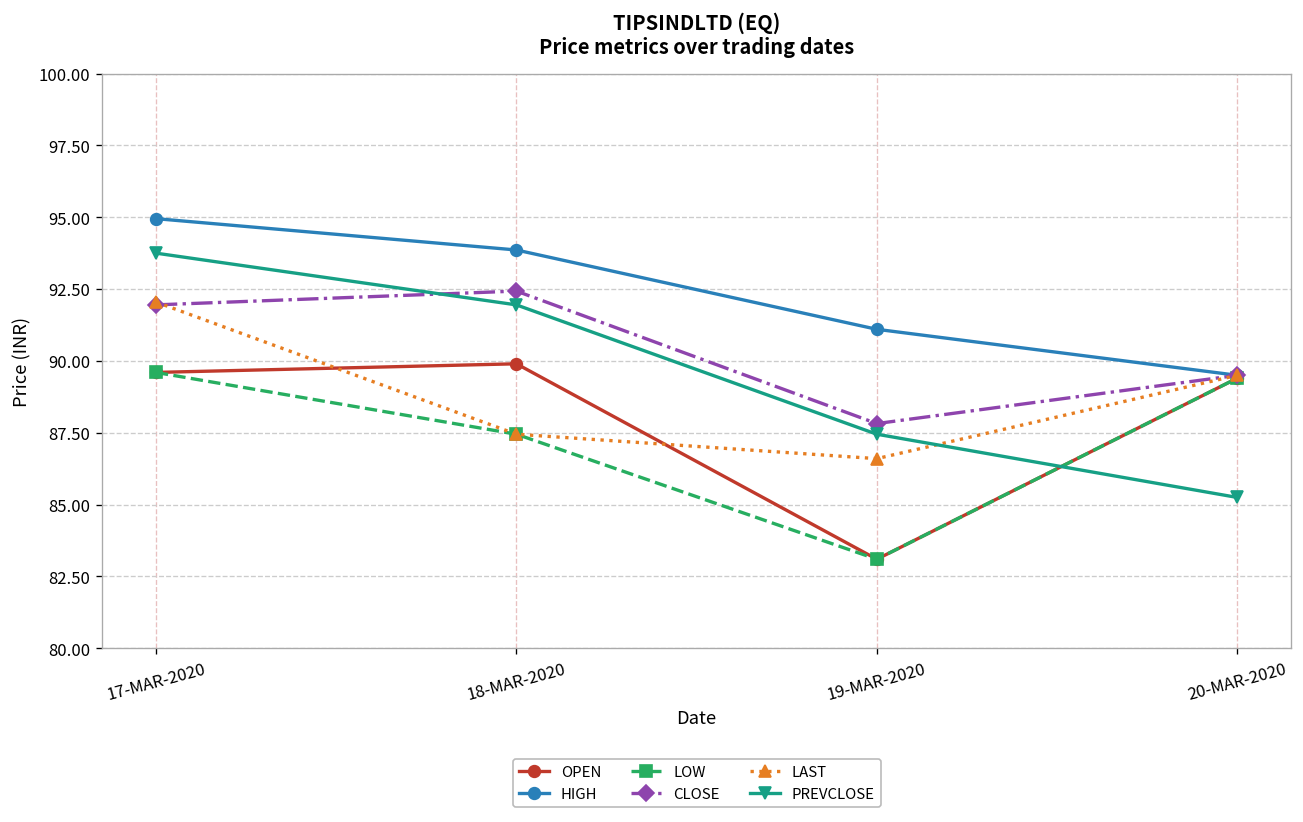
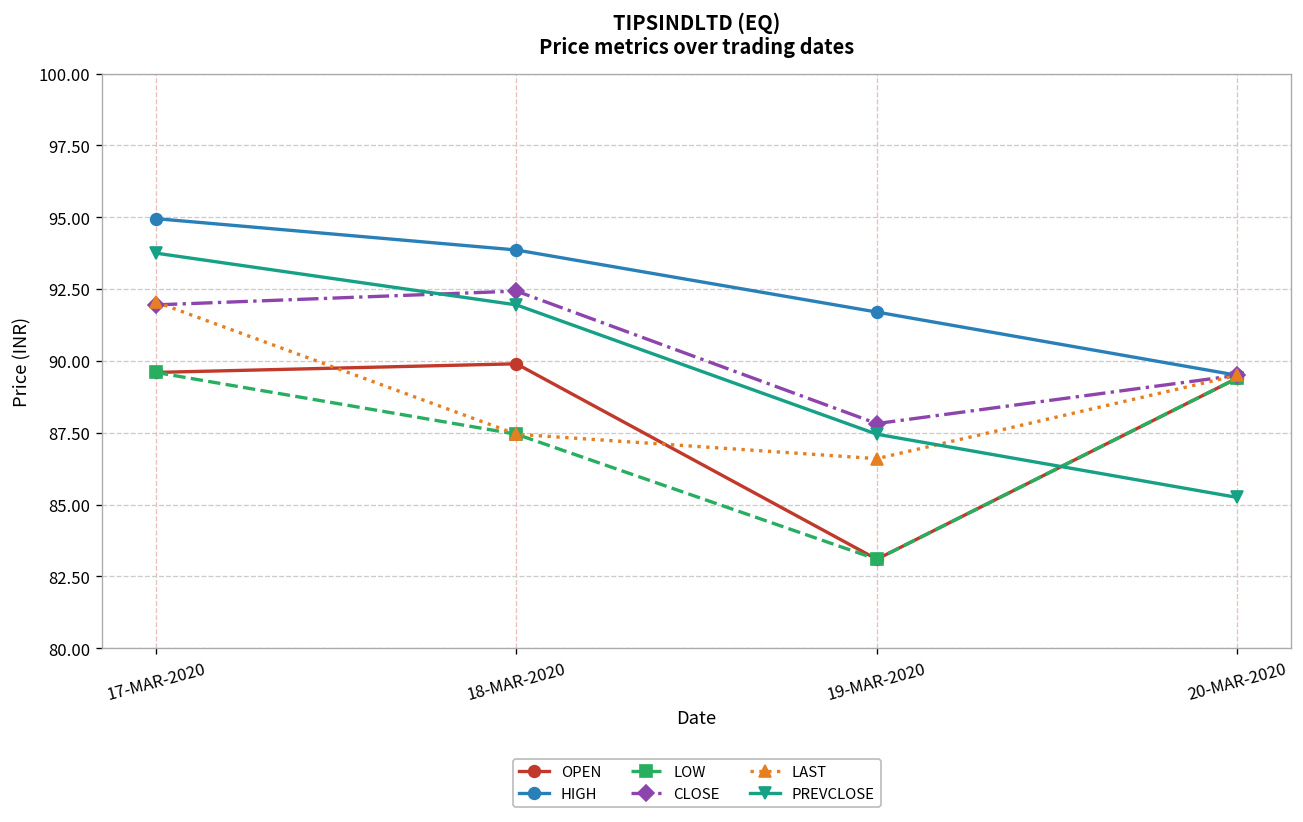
  {
    "OPEN": {
      "18-MAR-2020": 89.9
    },
    "HIGH": {
      "17-MAR-2020": 95.0,
      "18-MAR-2020": 93.9,
-     "19-MAR-2020": 91.1
+     "19-MAR-2020": 91.7
    },
    "CLOSE": {
      "18-MAR-2020": 92.4,
      "19-MAR-2020": 87.8
    },
    "LAST": {
      "19-MAR-2020": 86.6
    }
  }
